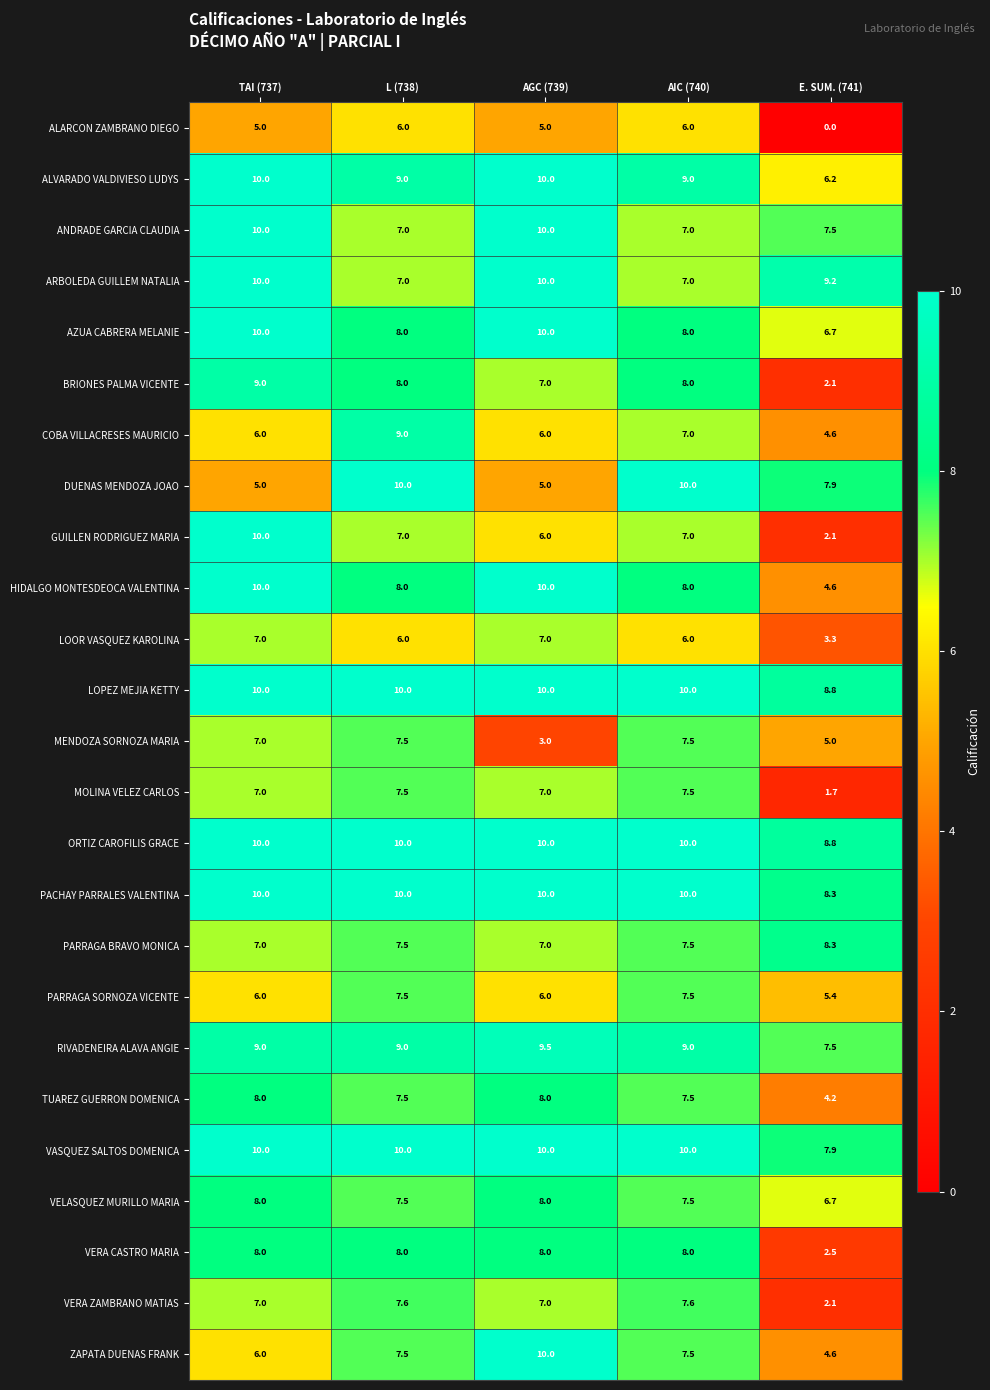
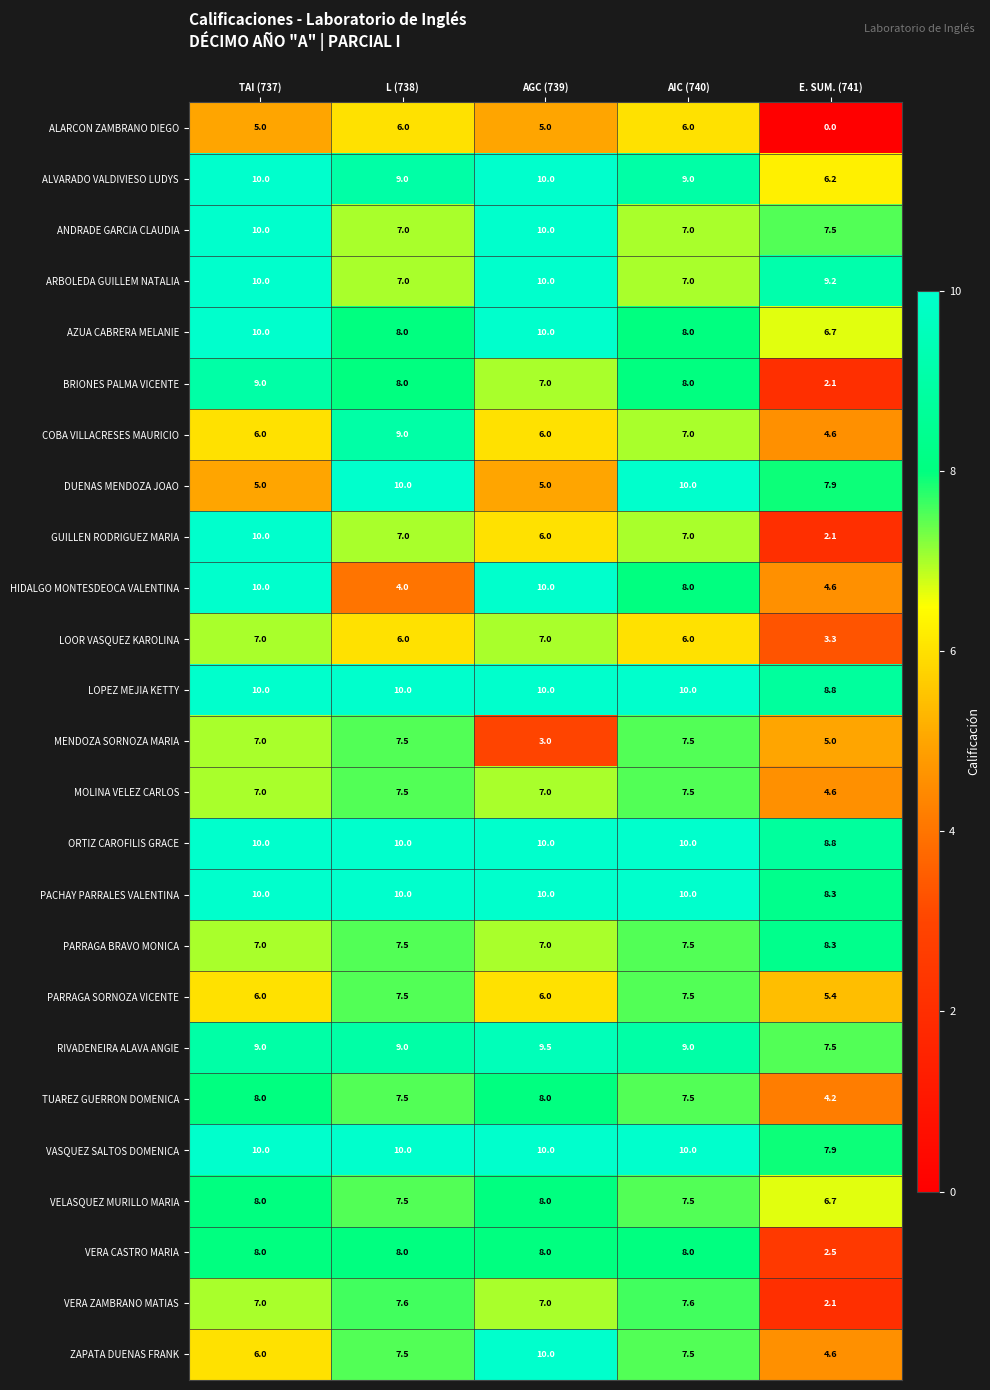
  {
    "ALARCON ZAMBRANO DIEGO": {
      "TAI (737)": 5.0,
      "L (738)": 6.0,
      "AGC (739)": 5.0,
      "AIC (740)": 6.0,
      "E. SUM. (741)": 0.0
    },
    "ALVARADO VALDIVIESO LUDYS": {
      "TAI (737)": 10.0,
      "L (738)": 9.0,
      "AGC (739)": 10.0,
      "AIC (740)": 9.0,
      "E. SUM. (741)": 6.2
    },
    "ANDRADE GARCIA CLAUDIA": {
      "TAI (737)": 10.0,
      "L (738)": 7.0,
      "AGC (739)": 10.0,
      "AIC (740)": 7.0,
      "E. SUM. (741)": 7.5
    },
    "ARBOLEDA GUILLEM NATALIA": {
      "TAI (737)": 10.0,
      "L (738)": 7.0,
      "AGC (739)": 10.0,
      "AIC (740)": 7.0,
      "E. SUM. (741)": 9.2
    },
    "AZUA CABRERA MELANIE": {
      "TAI (737)": 10.0,
      "L (738)": 8.0,
      "AGC (739)": 10.0,
      "AIC (740)": 8.0,
      "E. SUM. (741)": 6.7
    },
    "BRIONES PALMA VICENTE": {
      "TAI (737)": 9.0,
      "L (738)": 8.0,
      "AGC (739)": 7.0,
      "AIC (740)": 8.0,
      "E. SUM. (741)": 2.1
    },
    "COBA VILLACRESES MAURICIO": {
      "TAI (737)": 6.0,
      "L (738)": 9.0,
      "AGC (739)": 6.0,
      "AIC (740)": 7.0,
      "E. SUM. (741)": 4.6
    },
    "DUENAS MENDOZA JOAO": {
      "TAI (737)": 5.0,
      "L (738)": 10.0,
      "AGC (739)": 5.0,
      "AIC (740)": 10.0,
      "E. SUM. (741)": 7.9
    },
    "GUILLEN RODRIGUEZ MARIA": {
      "TAI (737)": 10.0,
      "L (738)": 7.0,
      "AGC (739)": 6.0,
      "AIC (740)": 7.0,
      "E. SUM. (741)": 2.1
    },
    "HIDALGO MONTESDEOCA VALENTINA": {
      "TAI (737)": 10.0,
-     "L (738)": 8.0,
+     "L (738)": 4.0,
      "AGC (739)": 10.0,
      "AIC (740)": 8.0,
      "E. SUM. (741)": 4.6
    },
    "LOOR VASQUEZ KAROLINA": {
      "TAI (737)": 7.0,
      "L (738)": 6.0,
      "AGC (739)": 7.0,
      "AIC (740)": 6.0,
      "E. SUM. (741)": 3.3
    },
    "LOPEZ MEJIA KETTY": {
      "TAI (737)": 10.0,
      "L (738)": 10.0,
      "AGC (739)": 10.0,
      "AIC (740)": 10.0,
      "E. SUM. (741)": 8.8
    },
    "MENDOZA SORNOZA MARIA": {
      "TAI (737)": 7.0,
      "L (738)": 7.5,
      "AGC (739)": 3.0,
      "AIC (740)": 7.5,
      "E. SUM. (741)": 5.0
    },
    "MOLINA VELEZ CARLOS": {
      "TAI (737)": 7.0,
      "L (738)": 7.5,
      "AGC (739)": 7.0,
      "AIC (740)": 7.5,
-     "E. SUM. (741)": 1.7
+     "E. SUM. (741)": 4.6
    },
    "ORTIZ CAROFILIS GRACE": {
      "TAI (737)": 10.0,
      "L (738)": 10.0,
      "AGC (739)": 10.0,
      "AIC (740)": 10.0,
      "E. SUM. (741)": 8.8
    },
    "PACHAY PARRALES VALENTINA": {
      "TAI (737)": 10.0,
      "L (738)": 10.0,
      "AGC (739)": 10.0,
      "AIC (740)": 10.0,
      "E. SUM. (741)": 8.3
    },
    "PARRAGA BRAVO MONICA": {
      "TAI (737)": 7.0,
      "L (738)": 7.5,
      "AGC (739)": 7.0,
      "AIC (740)": 7.5,
      "E. SUM. (741)": 8.3
    },
    "PARRAGA SORNOZA VICENTE": {
      "TAI (737)": 6.0,
      "L (738)": 7.5,
      "AGC (739)": 6.0,
      "AIC (740)": 7.5,
      "E. SUM. (741)": 5.4
    },
    "RIVADENEIRA ALAVA ANGIE": {
      "TAI (737)": 9.0,
      "L (738)": 9.0,
      "AGC (739)": 9.5,
      "AIC (740)": 9.0,
      "E. SUM. (741)": 7.5
    },
    "TUAREZ GUERRON DOMENICA": {
      "TAI (737)": 8.0,
      "L (738)": 7.5,
      "AGC (739)": 8.0,
      "AIC (740)": 7.5,
      "E. SUM. (741)": 4.2
    },
    "VASQUEZ SALTOS DOMENICA": {
      "TAI (737)": 10.0,
      "L (738)": 10.0,
      "AGC (739)": 10.0,
      "AIC (740)": 10.0,
      "E. SUM. (741)": 7.9
    },
    "VELASQUEZ MURILLO MARIA": {
      "TAI (737)": 8.0,
      "L (738)": 7.5,
      "AGC (739)": 8.0,
      "AIC (740)": 7.5,
      "E. SUM. (741)": 6.7
    },
    "VERA CASTRO MARIA": {
      "TAI (737)": 8.0,
      "L (738)": 8.0,
      "AGC (739)": 8.0,
      "AIC (740)": 8.0,
      "E. SUM. (741)": 2.5
    },
    "VERA ZAMBRANO MATIAS": {
      "TAI (737)": 7.0,
      "L (738)": 7.6,
      "AGC (739)": 7.0,
      "AIC (740)": 7.6,
      "E. SUM. (741)": 2.1
    },
    "ZAPATA DUENAS FRANK": {
      "TAI (737)": 6.0,
      "L (738)": 7.5,
      "AGC (739)": 10.0,
      "AIC (740)": 7.5,
      "E. SUM. (741)": 4.6
    }
  }
